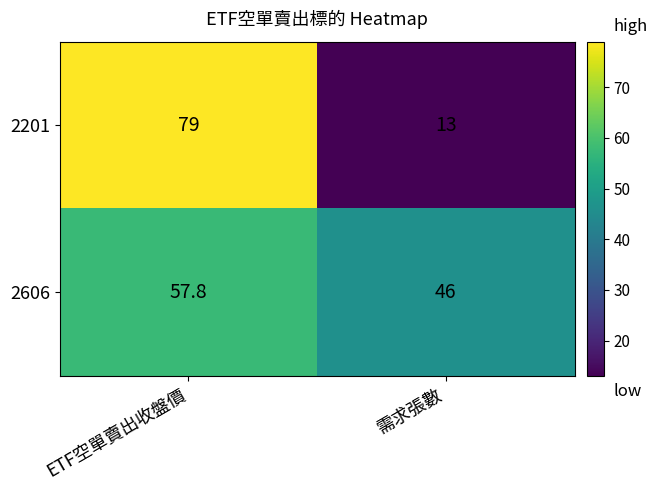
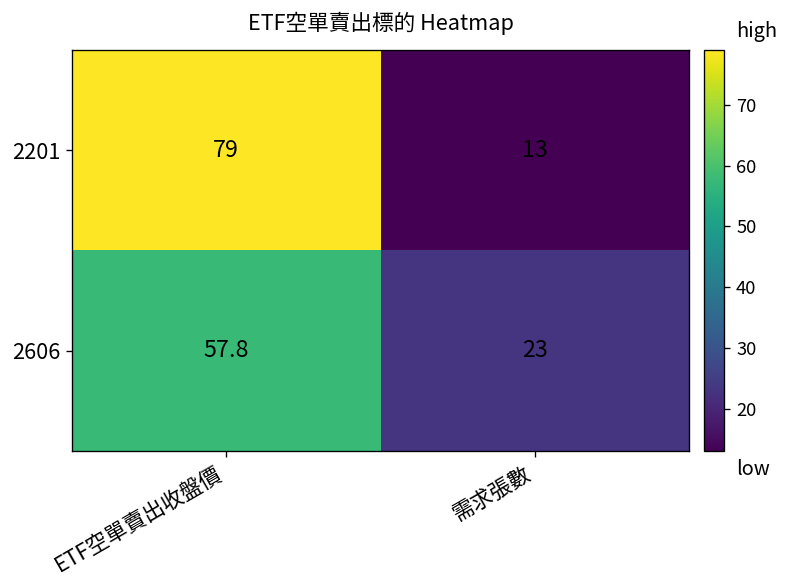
  {
    "2201": {
      "ETF空單賣出收盤價": 79,
      "需求張數": 13
    },
    "2606": {
      "ETF空單賣出收盤價": 57.8,
-     "需求張數": 46
+     "需求張數": 23
    }
  }
